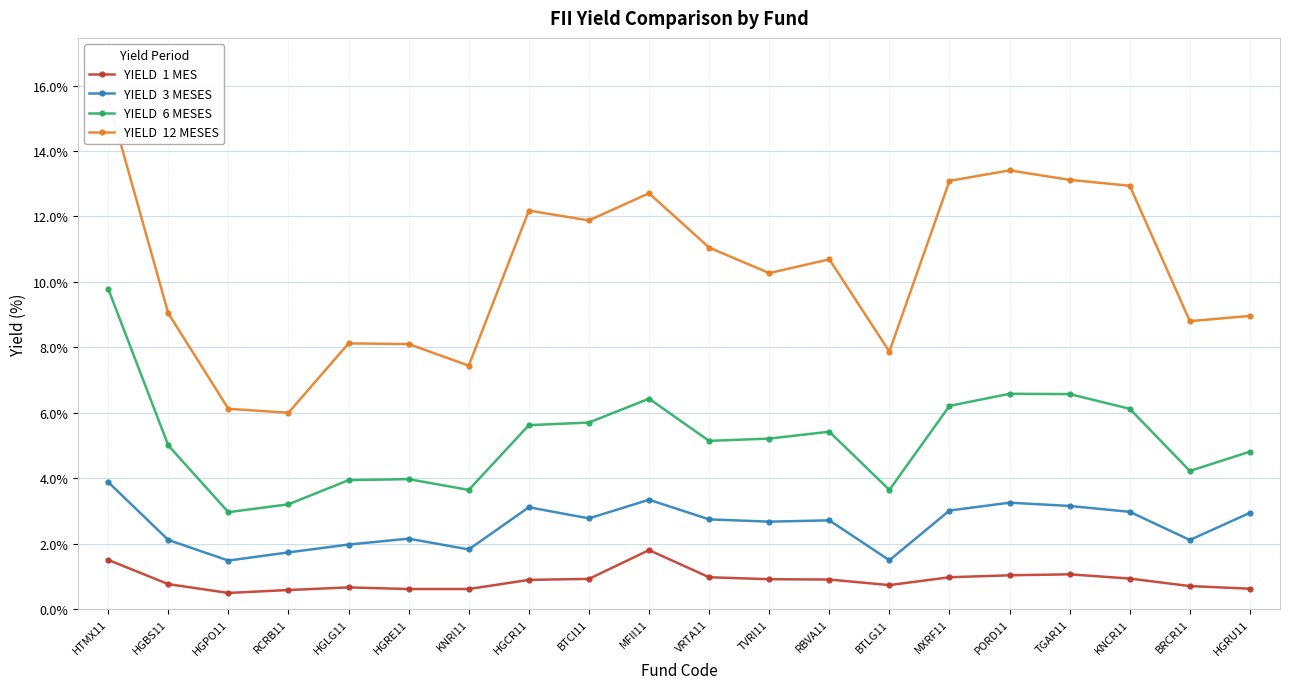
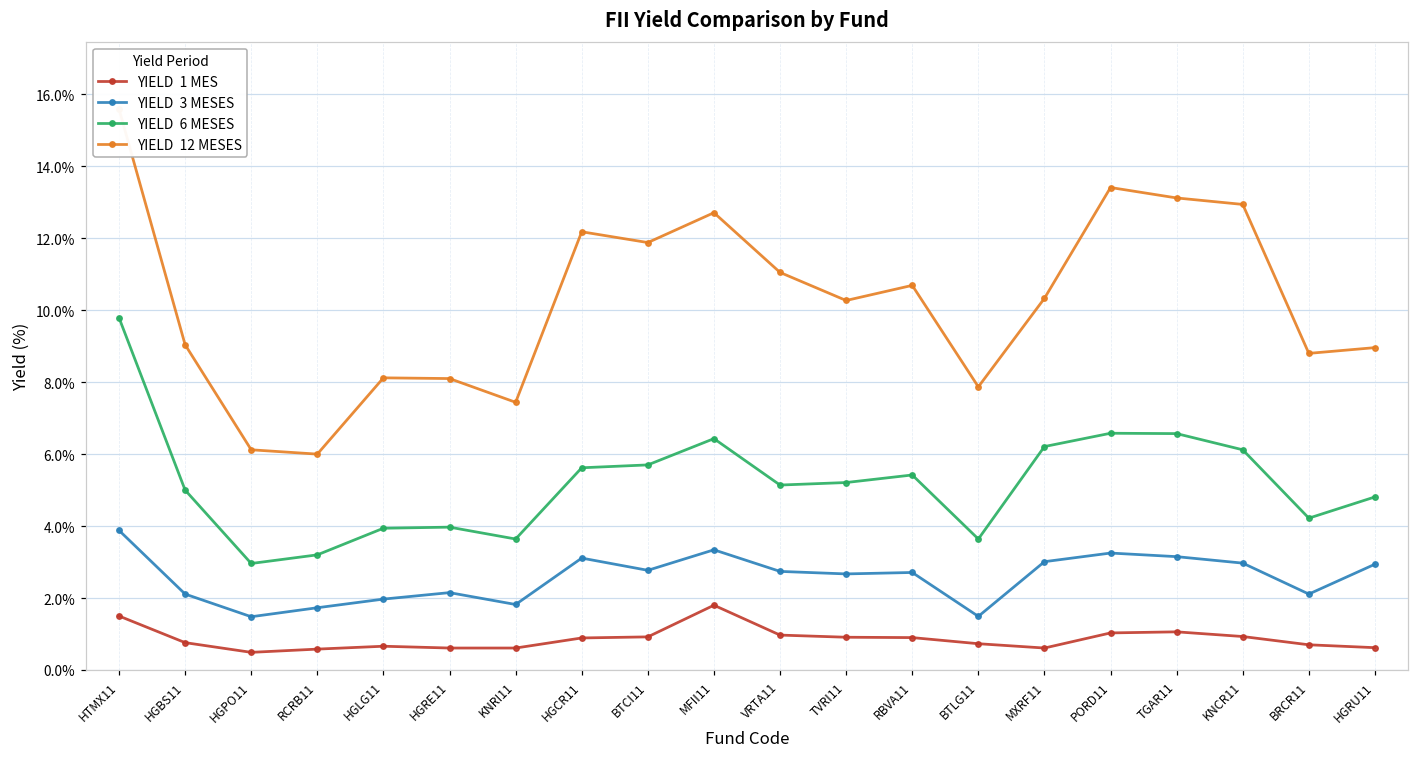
  {
    "YIELD 1 MES": {
      "HTMX11": "1.5%",
      "HGBS11": "0.8%",
      "HGPO11": "0.5%",
      "RCRB11": "0.6%",
      "HGLG11": "0.7%",
      "HGRE11": "0.6%",
      "KNRI11": "0.6%",
      "HGCR11": "0.9%",
      "BTCI11": "0.9%",
      "MFII11": "1.8%",
      "VRTA11": "1.0%",
      "TVRI11": "0.9%",
      "RBVA11": "0.9%",
      "BTLG11": "0.7%",
-     "MXRF11": "1.0%",
+     "MXRF11": "0.6%",
      "PORD11": "1.0%",
      "TGAR11": "1.1%",
      "KNCR11": "0.9%",
      "BRCR11": "0.7%",
      "HGRU11": "0.6%"
    },
    "YIELD 3 MESES": {
      "HTMX11": "3.9%",
      "HGBS11": "2.1%",
      "HGPO11": "1.5%",
      "RCRB11": "1.7%",
      "HGLG11": "2.0%",
      "HGRE11": "2.2%",
      "KNRI11": "1.8%",
      "HGCR11": "3.1%",
      "BTCI11": "2.8%",
      "MFII11": "3.3%",
      "VRTA11": "2.7%",
      "TVRI11": "2.7%",
      "RBVA11": "2.7%",
      "BTLG11": "1.5%",
      "MXRF11": "3.0%",
      "PORD11": "3.3%",
      "TGAR11": "3.2%",
      "KNCR11": "3.0%",
      "BRCR11": "2.1%",
      "HGRU11": "2.9%"
    },
    "YIELD 6 MESES": {
      "HTMX11": "9.8%",
      "HGBS11": "5.0%",
      "HGPO11": "3.0%",
      "RCRB11": "3.2%",
      "HGLG11": "3.9%",
      "HGRE11": "4.0%",
      "KNRI11": "3.6%",
      "HGCR11": "5.6%",
      "BTCI11": "5.7%",
      "MFII11": "6.4%",
      "VRTA11": "5.1%",
      "TVRI11": "5.2%",
      "RBVA11": "5.4%",
      "BTLG11": "3.6%",
      "MXRF11": "6.2%",
      "PORD11": "6.6%",
      "TGAR11": "6.6%",
      "KNCR11": "6.1%",
      "BRCR11": "4.2%",
      "HGRU11": "4.8%"
    },
    "YIELD 12 MESES": {
      "HGBS11": "9.0%",
      "HGPO11": "6.1%",
      "RCRB11": "6.0%",
      "HGLG11": "8.1%",
      "HGRE11": "8.1%",
      "KNRI11": "7.4%",
      "HGCR11": "12.2%",
      "BTCI11": "11.9%",
      "MFII11": "12.7%",
      "VRTA11": "11.1%",
      "TVRI11": "10.3%",
      "RBVA11": "10.7%",
      "BTLG11": "7.9%",
-     "MXRF11": "13.1%",
+     "MXRF11": "10.3%",
      "PORD11": "13.4%",
      "TGAR11": "13.1%",
      "KNCR11": "12.9%",
      "BRCR11": "8.8%",
      "HGRU11": "9.0%"
    }
  }
